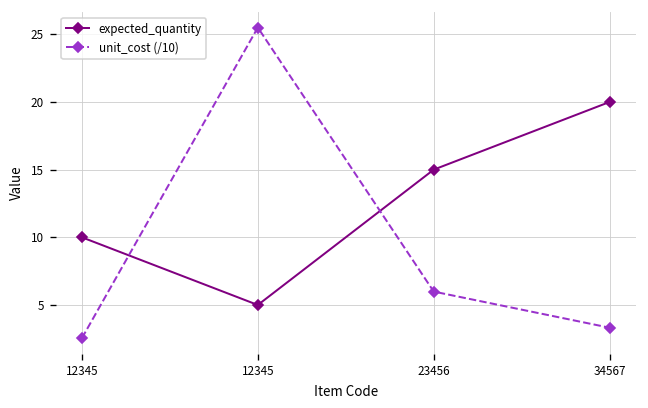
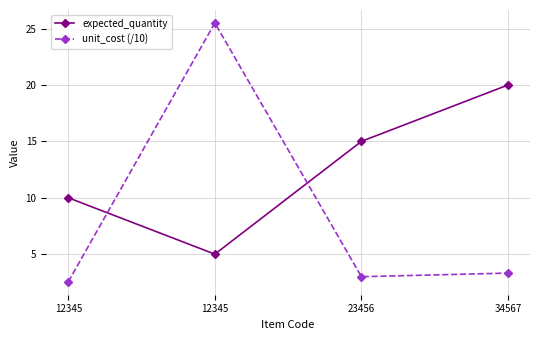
  {
    "expected_quantity": {
      "23456": 15.0,
      "34567": 20.0
    },
    "unit_cost (/10)": {
-     "23456": 6.0,
+     "23456": 3.0,
      "34567": 3.3
    }
  }
